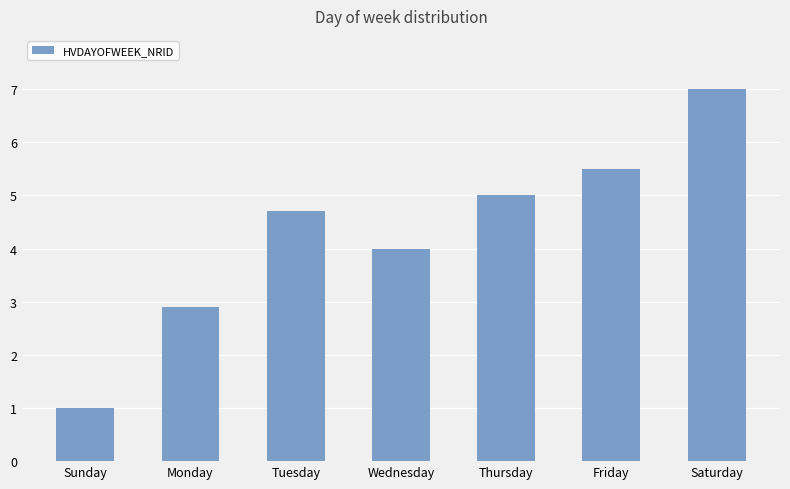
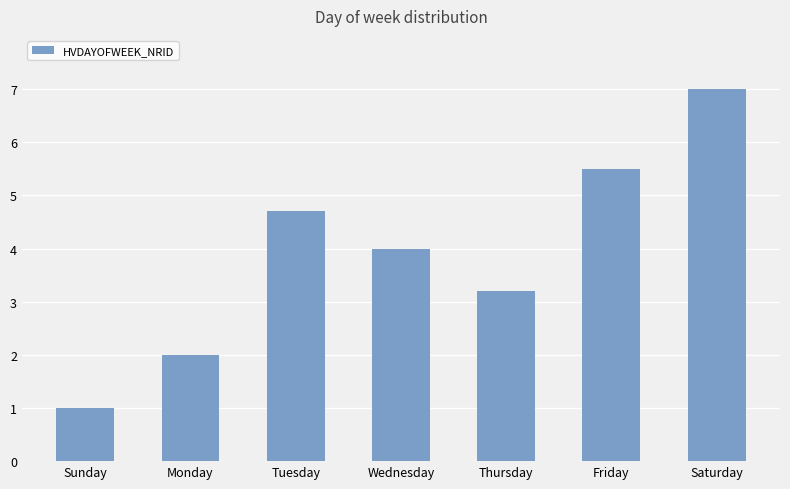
  {
    "Sunday": 1.0,
-   "Monday": 2.9,
+   "Monday": 2.0,
    "Tuesday": 4.7,
    "Wednesday": 4.0,
-   "Thursday": 5.0,
+   "Thursday": 3.2,
    "Friday": 5.5,
    "Saturday": 7.0
  }
